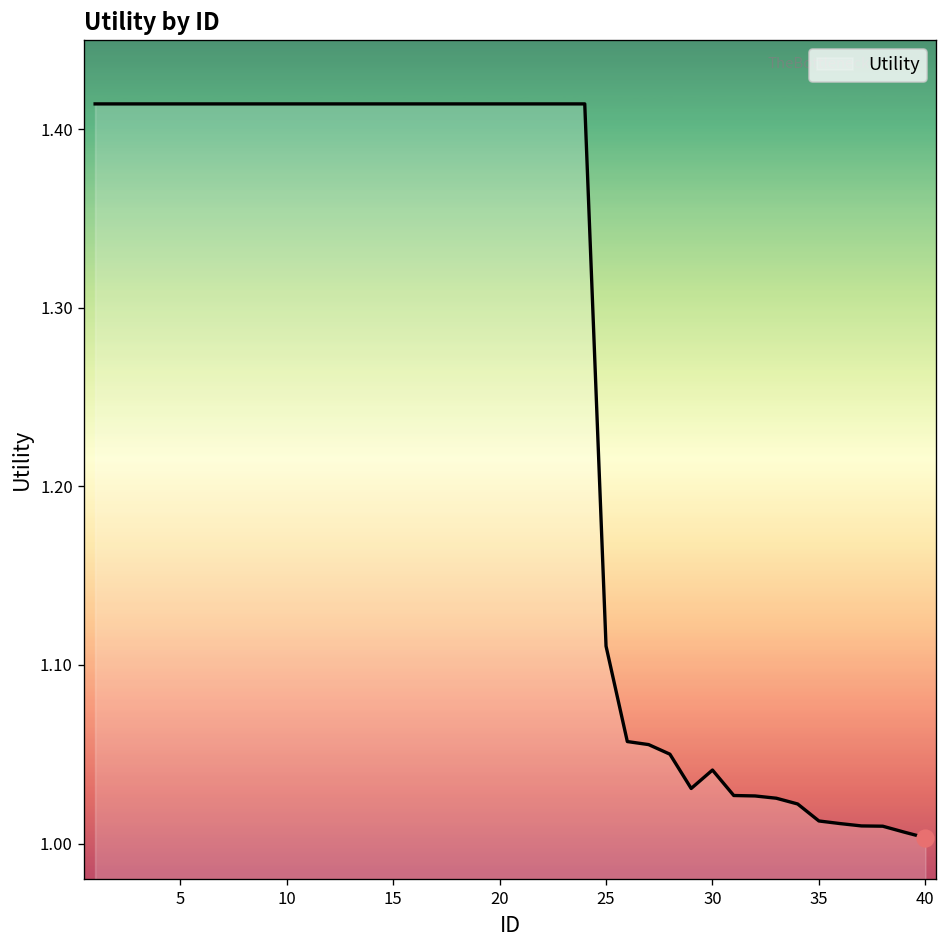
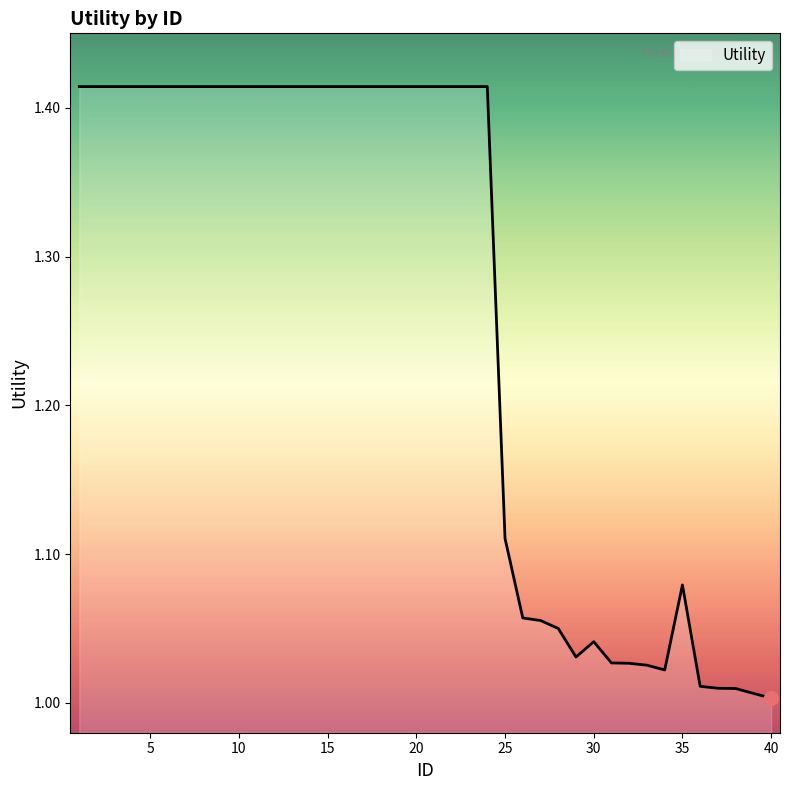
  {
    "Utility": {
      "5": 1.414,
      "10": 1.414,
      "15": 1.414,
      "20": 1.414,
      "25": 1.111,
      "30": 1.041,
-     "35": 1.013
+     "35": 1.079
    }
  }
